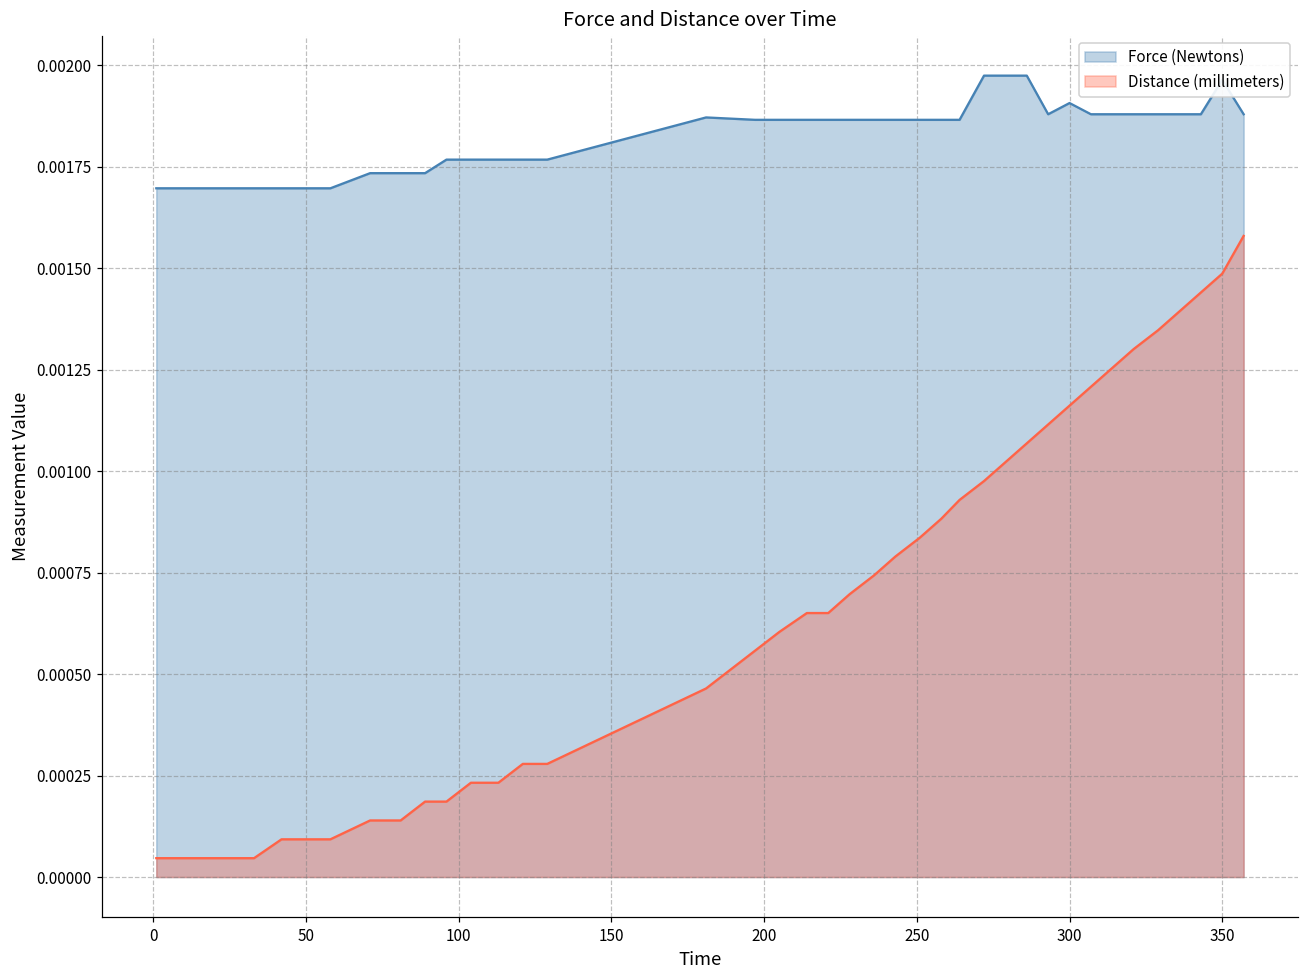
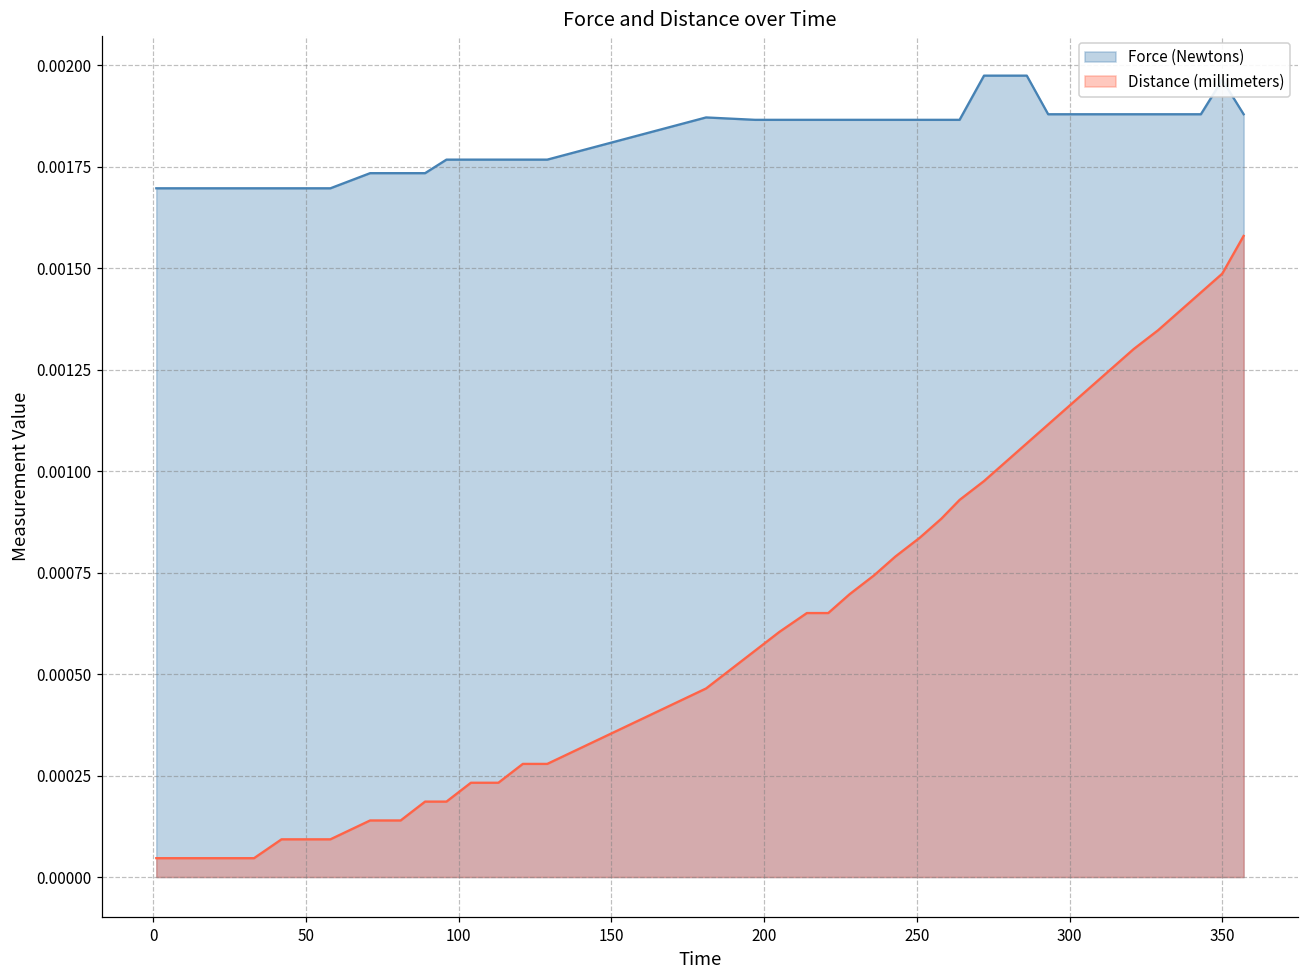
  {
    "Force (Newtons)": {
      "50": 0.00170,
-     "300": 0.00191
+     "300": 0.00188
    },
    "Distance (millimeters)": {
      "50": 0.00009,
      "300": 0.00116,
      "350": 0.00149
    }
  }
